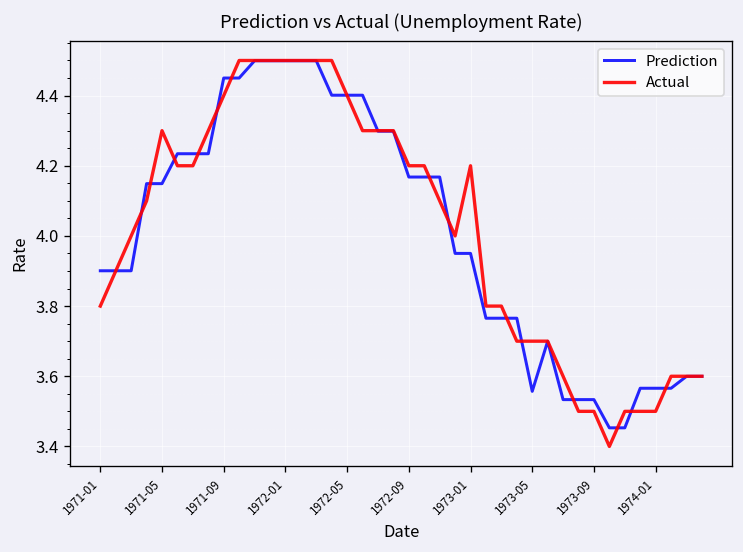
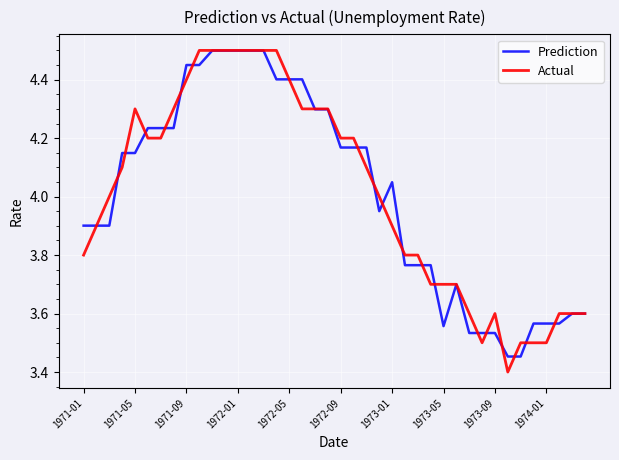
  {
    "Prediction": {
      "1971-01": 3.90,
      "1971-05": 4.15,
      "1971-09": 4.45,
      "1972-09": 4.17,
-     "1973-01": 3.95,
+     "1973-01": 4.05,
      "1973-05": 3.56,
      "1973-09": 3.53,
      "1974-01": 3.57
    },
    "Actual": {
      "1971-01": 3.8,
      "1971-05": 4.3,
      "1971-09": 4.4,
      "1972-09": 4.2,
-     "1973-01": 4.2,
+     "1973-01": 3.9,
      "1973-05": 3.7,
-     "1973-09": 3.5,
+     "1973-09": 3.6,
      "1974-01": 3.5
    }
  }
